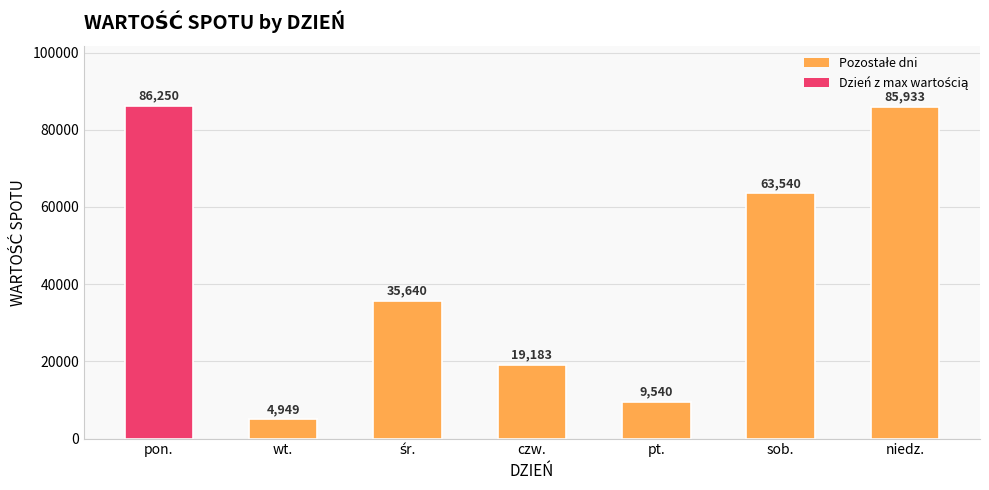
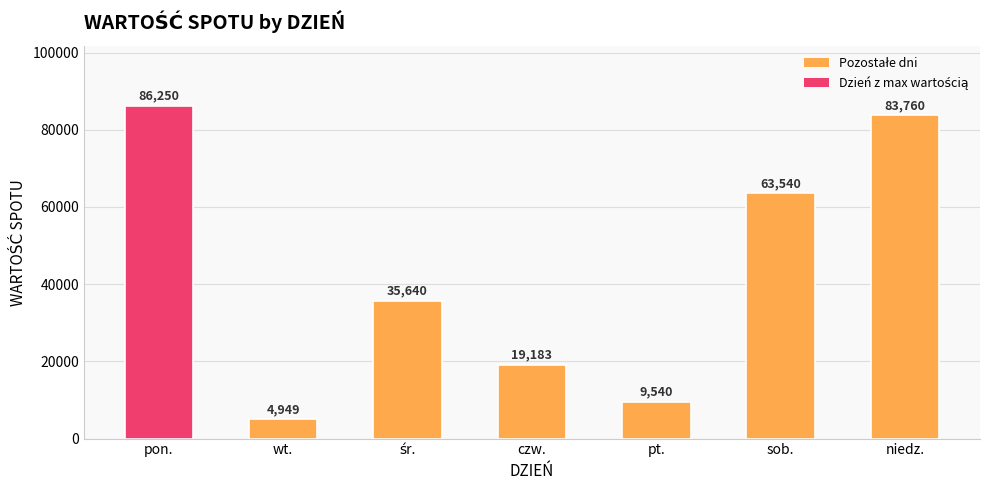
  {
    "pon.": "86,250",
    "wt.": "4,949",
    "śr.": "35,640",
    "czw.": "19,183",
    "pt.": "9,540",
    "sob.": "63,540",
-   "niedz.": "85,933"
+   "niedz.": "83,760"
  }
